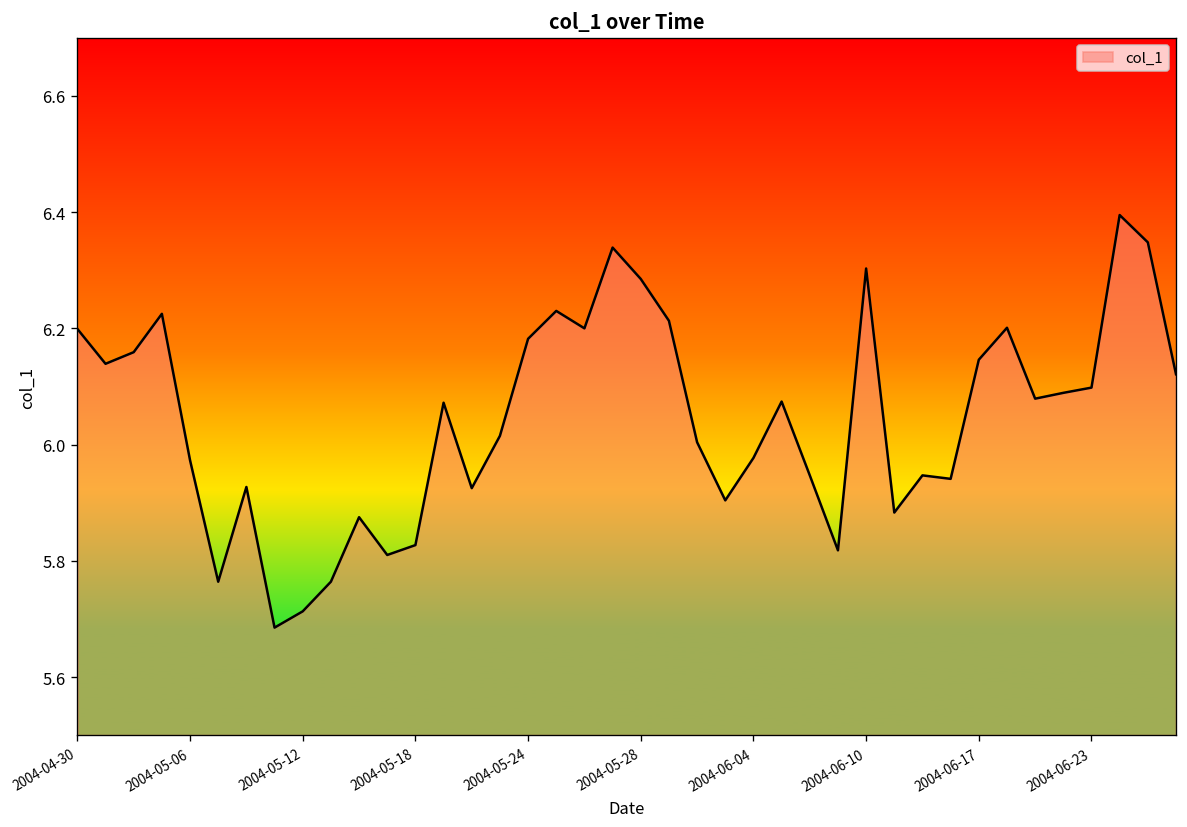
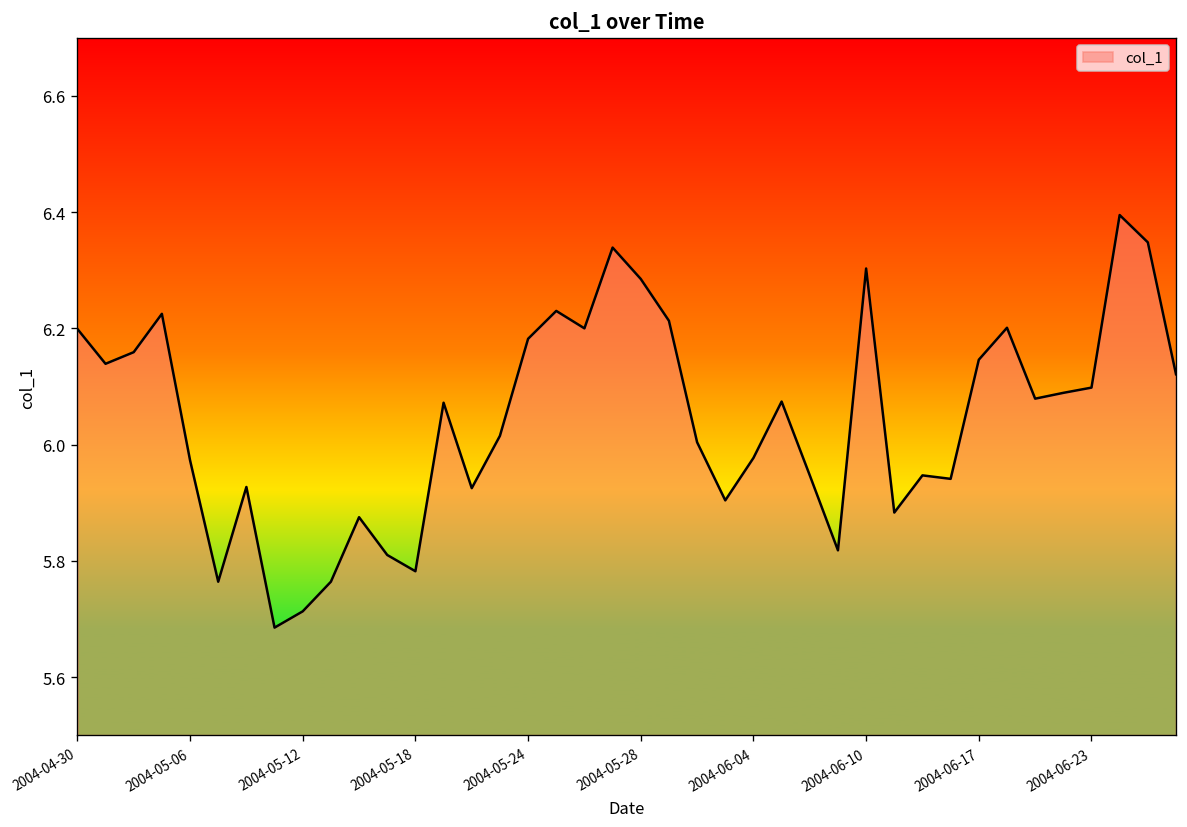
  {
    "2004-04-30": 6.20,
    "2004-05-06": 5.97,
    "2004-05-12": 5.71,
-   "2004-05-18": 5.83,
+   "2004-05-18": 5.78,
    "2004-05-24": 6.18,
    "2004-05-28": 6.29,
    "2004-06-04": 5.98,
    "2004-06-10": 6.30,
    "2004-06-17": 6.15,
    "2004-06-23": 6.10
  }
